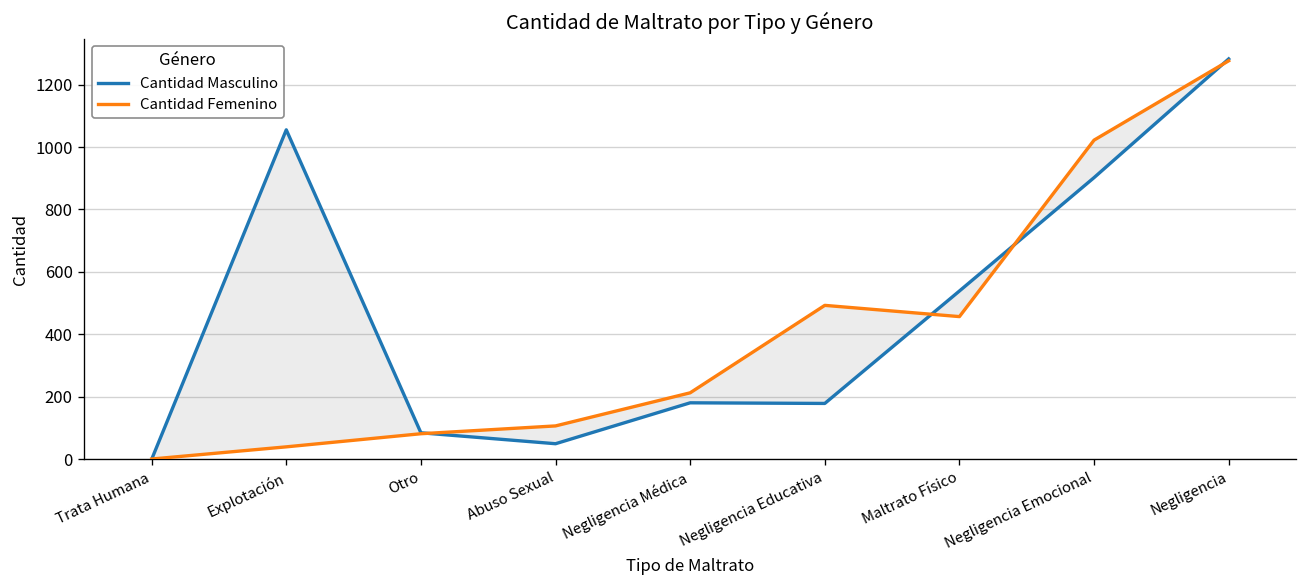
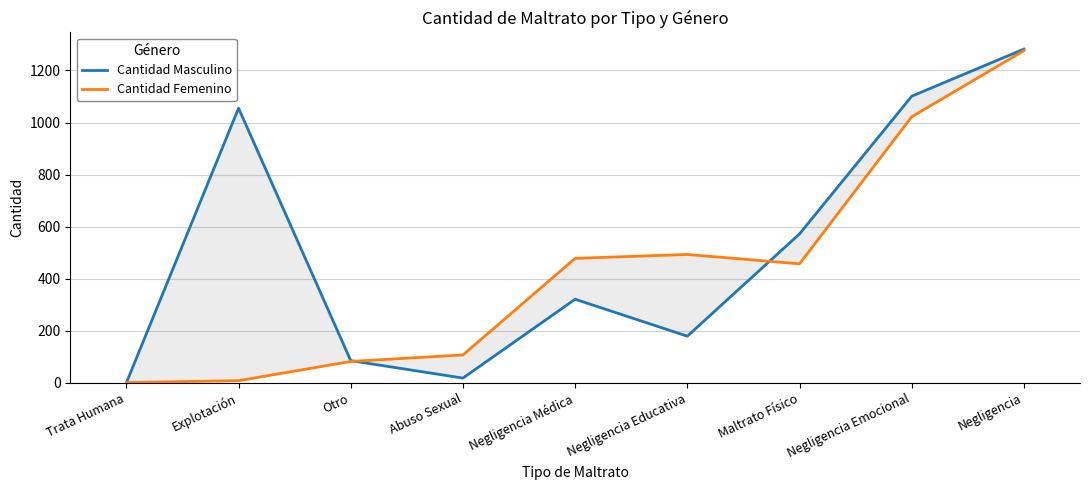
  {
    "Cantidad Masculino": {
      "Explotación": 1060,
-     "Abuso Sexual": 50,
-     "Negligencia Médica": 180,
+     "Abuso Sexual": 20,
+     "Negligencia Médica": 320,
      "Negligencia Educativa": 180,
-     "Maltrato Físico": 540,
-     "Negligencia Emocional": 900
+     "Maltrato Físico": 570,
+     "Negligencia Emocional": 1100
    },
    "Cantidad Femenino": {
-     "Explotación": 40,
+     "Explotación": 10,
      "Abuso Sexual": 110,
-     "Negligencia Médica": 210,
+     "Negligencia Médica": 480,
      "Negligencia Educativa": 490,
      "Maltrato Físico": 460,
      "Negligencia Emocional": 1020
    }
  }
